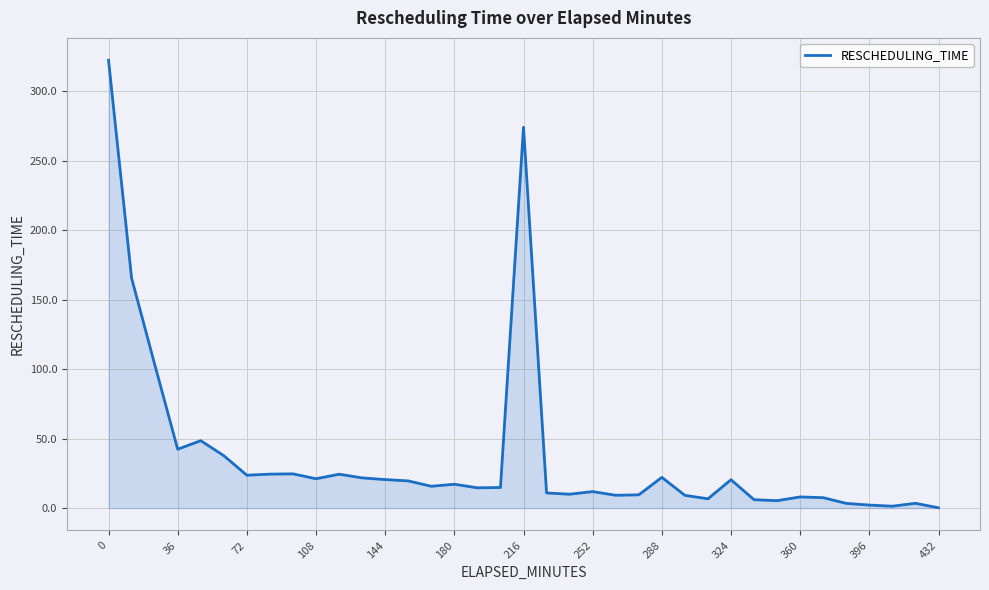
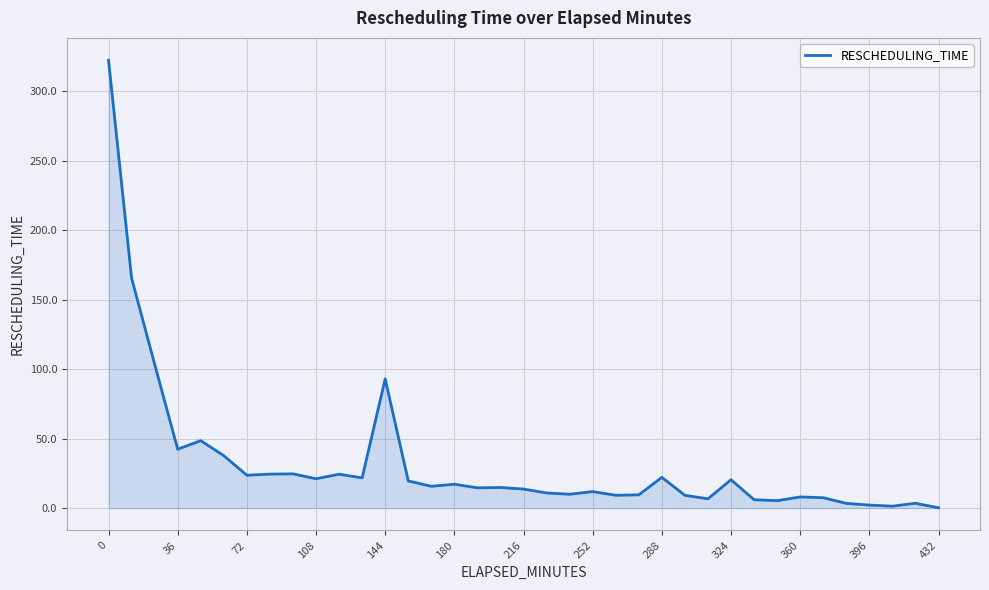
  {
    "0": 322,
    "36": 42,
    "72": 24,
    "108": 21,
-   "144": 20,
+   "144": 93,
    "180": 17,
-   "216": 274,
+   "216": 14,
    "252": 12,
    "288": 22,
    "324": 20,
    "360": 8,
    "396": 2,
    "432": 0
  }
